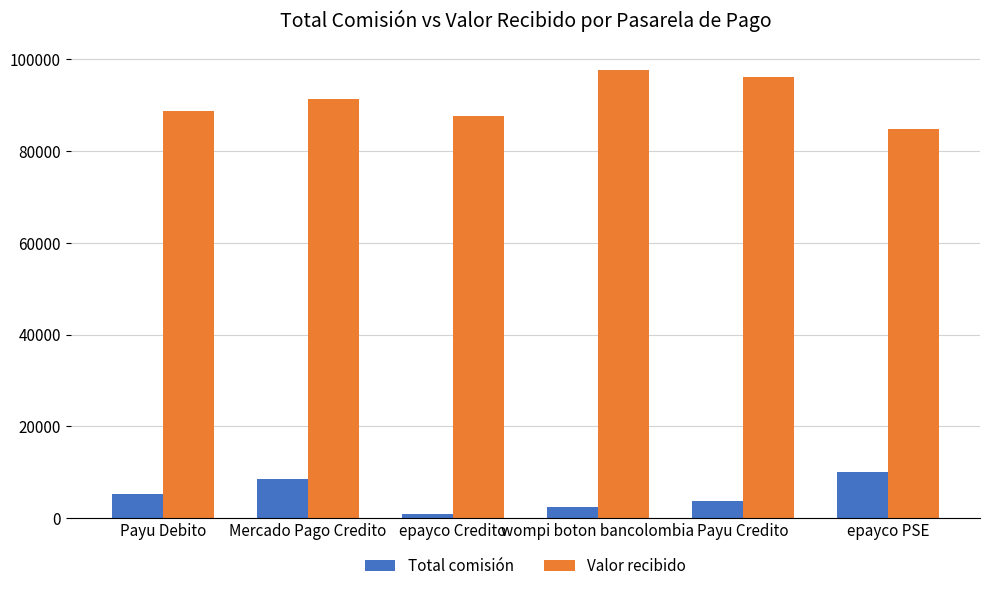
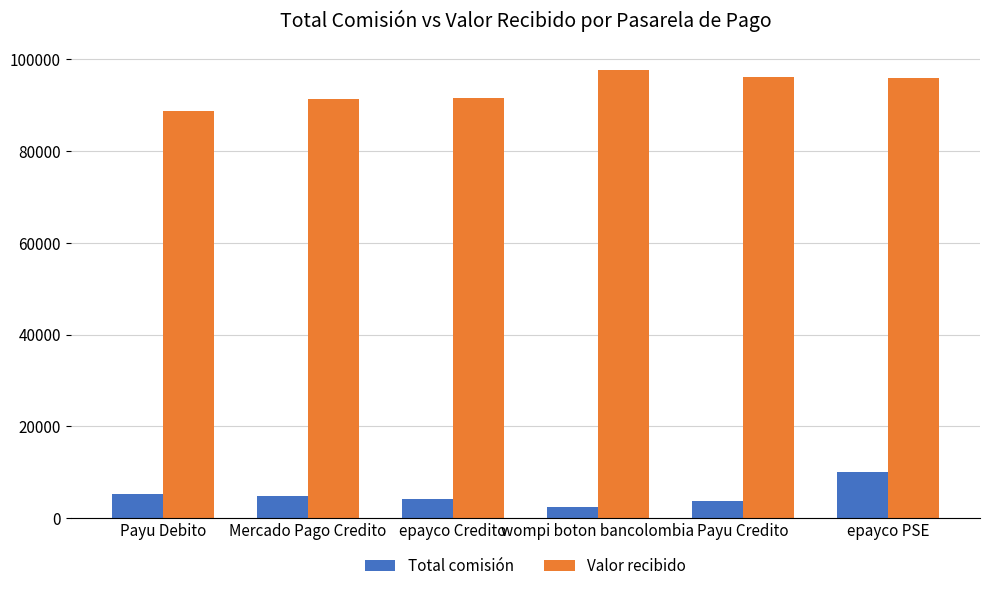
  {
    "Total comisión": {
      "Payu Debito": 5000,
-     "Mercado Pago Credito": 9000,
-     "epayco Credito": 1000,
+     "Mercado Pago Credito": 5000,
+     "epayco Credito": 4000,
      "wompi boton bancolombia": 2000,
      "Payu Credito": 4000,
      "epayco PSE": 10000
    },
    "Valor recibido": {
      "Payu Debito": 89000,
      "Mercado Pago Credito": 91000,
-     "epayco Credito": 88000,
+     "epayco Credito": 92000,
      "wompi boton bancolombia": 98000,
      "Payu Credito": 96000,
-     "epayco PSE": 85000
+     "epayco PSE": 96000
    }
  }
